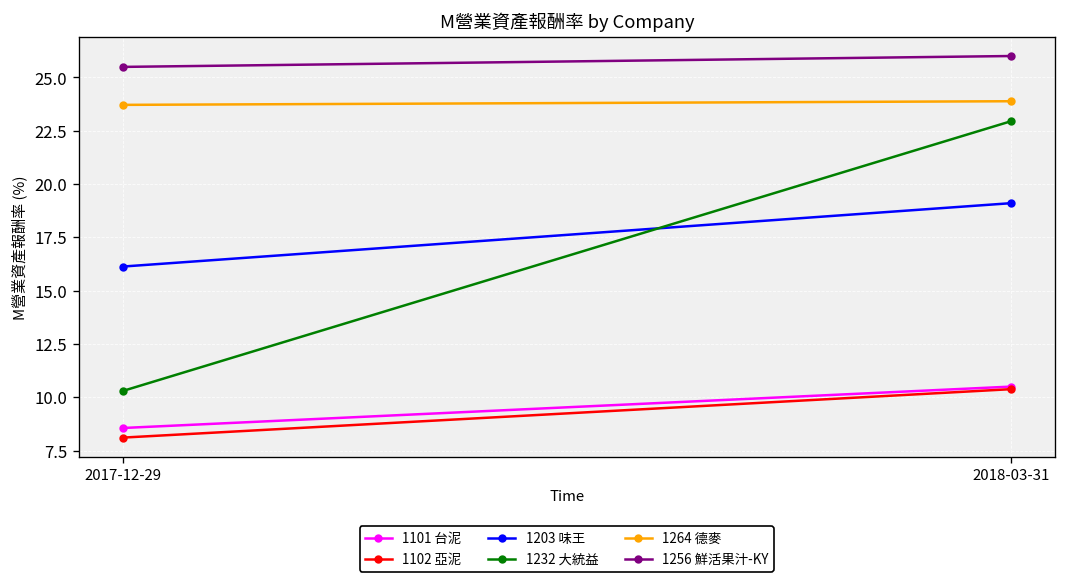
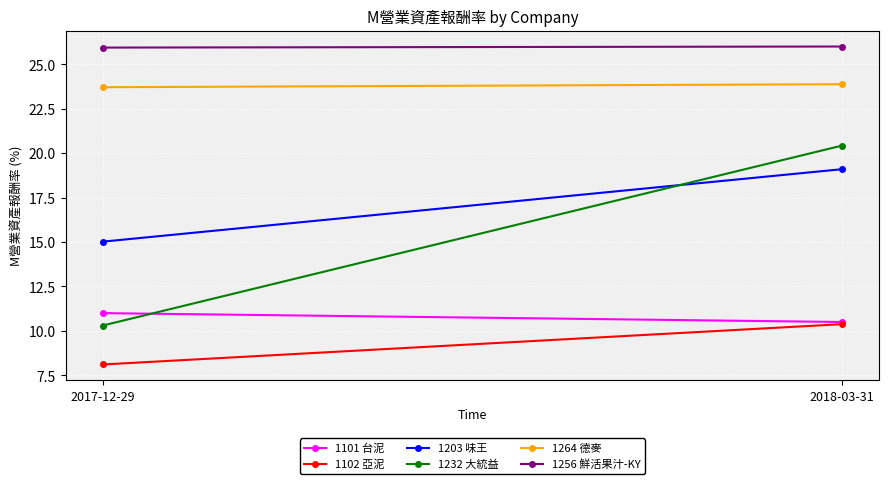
  {
    "1101 台泥": {
-     "2017-12-29": 8.6
+     "2017-12-29": 11.0
    },
    "1102 亞泥": {
      "2017-12-29": 8.1
    },
    "1203 味王": {
-     "2017-12-29": 16.1,
+     "2017-12-29": 15.0,
      "2018-03-31": 19.1
    },
    "1232 大統益": {
      "2017-12-29": 10.3,
-     "2018-03-31": 22.9
+     "2018-03-31": 20.4
    },
    "1264 德麥": {
      "2017-12-29": 23.7,
      "2018-03-31": 23.9
    },
    "1256 鮮活果汁-KY": {
-     "2017-12-29": 25.5,
+     "2017-12-29": 25.9,
      "2018-03-31": 26.0
    }
  }
